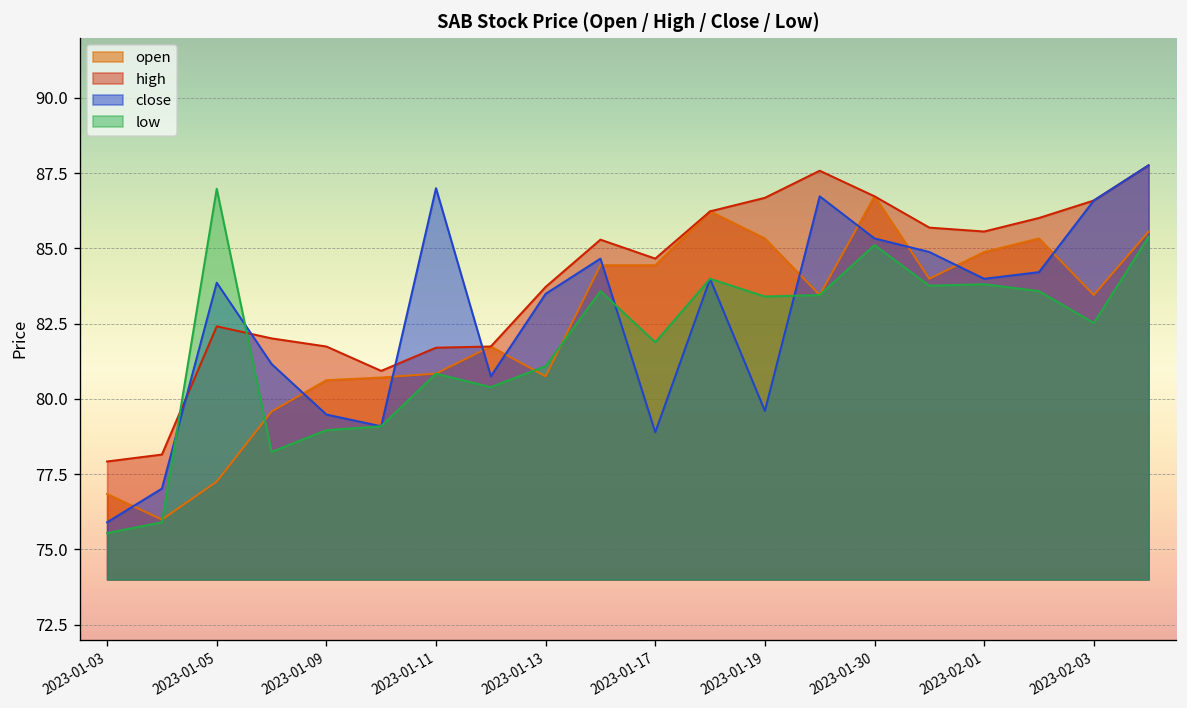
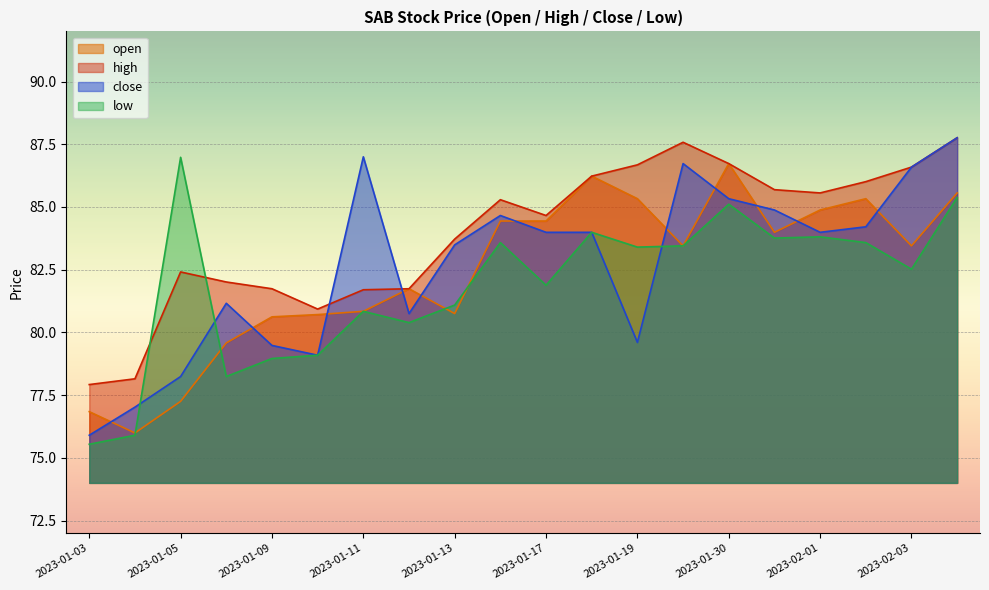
  {
    "close": {
      "2023-01-03": 75.9,
-     "2023-01-05": 83.9,
+     "2023-01-05": 78.2,
      "2023-01-09": 79.5,
      "2023-01-11": 87.0,
      "2023-01-13": 83.5,
-     "2023-01-17": 78.9,
+     "2023-01-17": 84.0,
      "2023-01-19": 79.6,
      "2023-01-30": 85.3,
      "2023-02-01": 84.0
    },
    "low": {
      "2023-01-03": 75.5,
      "2023-01-05": 87.0,
      "2023-01-09": 79.0,
      "2023-01-13": 81.1,
      "2023-01-17": 81.9,
      "2023-01-19": 83.4,
      "2023-01-30": 85.1,
      "2023-02-01": 83.8,
      "2023-02-03": 82.5
    }
  }
